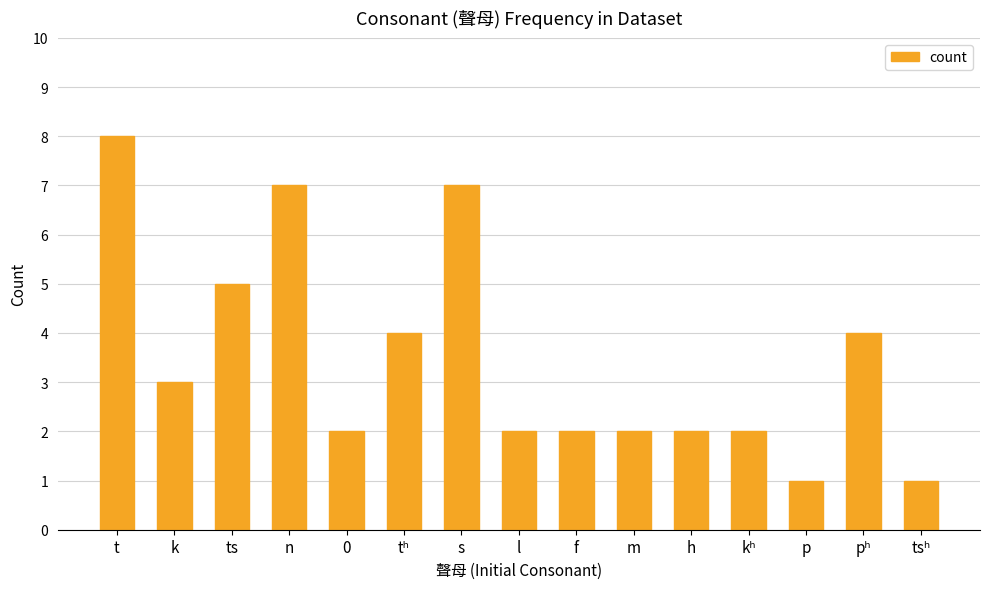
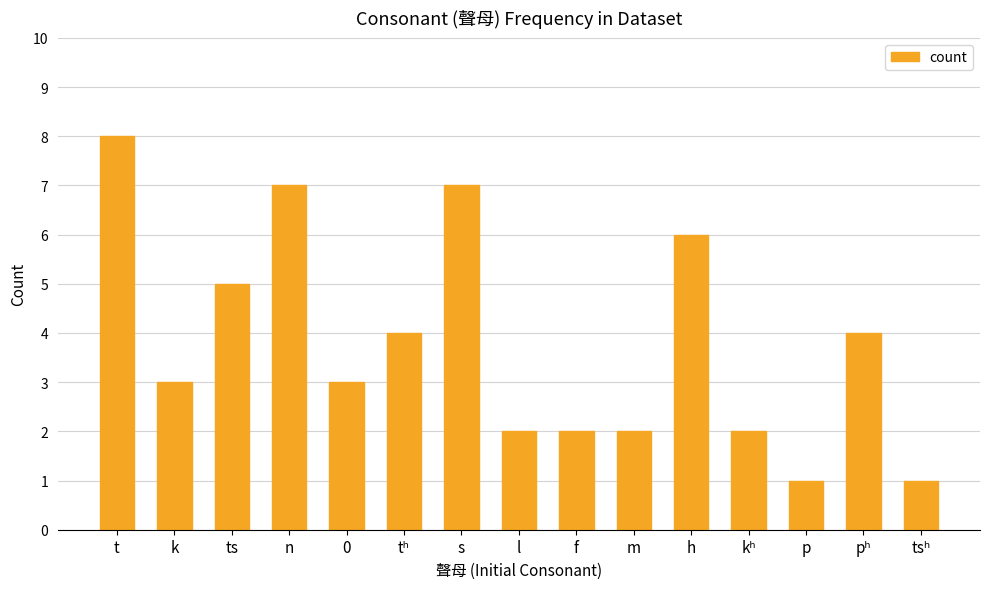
  {
    "t": 8,
    "k": 3,
    "ts": 5,
    "n": 7,
-   "0": 2,
+   "0": 3,
    "tʰ": 4,
    "s": 7,
    "l": 2,
    "f": 2,
    "m": 2,
-   "h": 2,
+   "h": 6,
    "kʰ": 2,
    "p": 1,
    "pʰ": 4,
    "tsʰ": 1
  }
